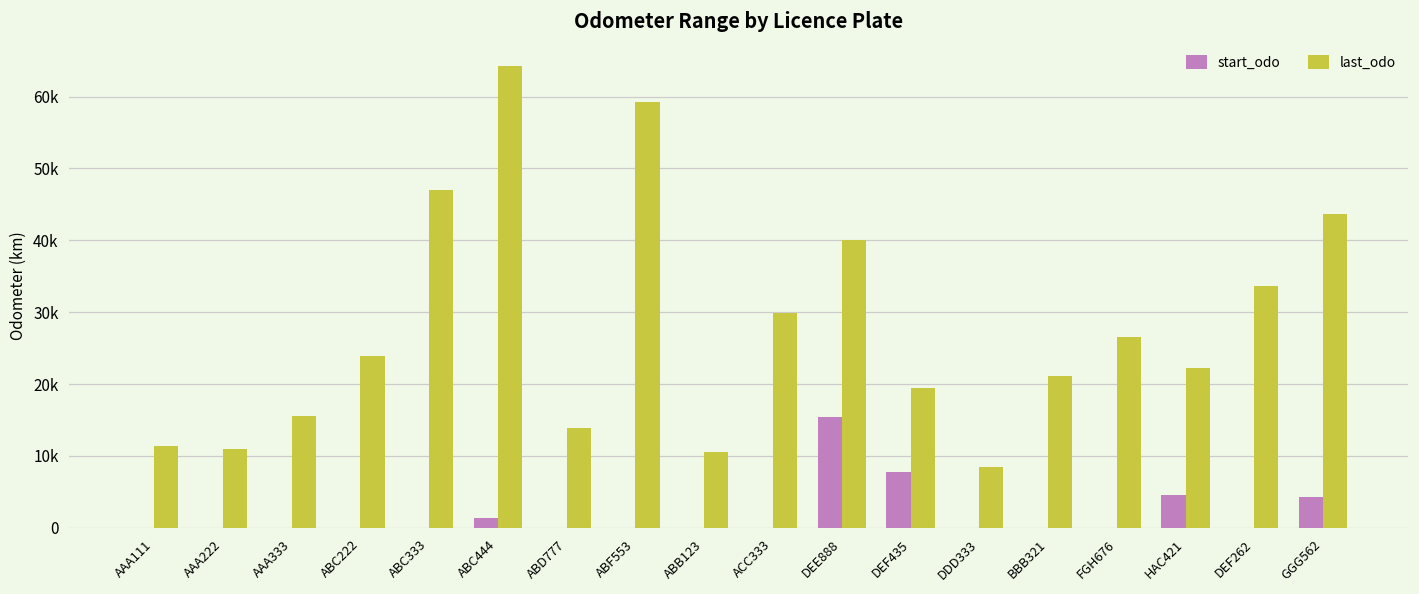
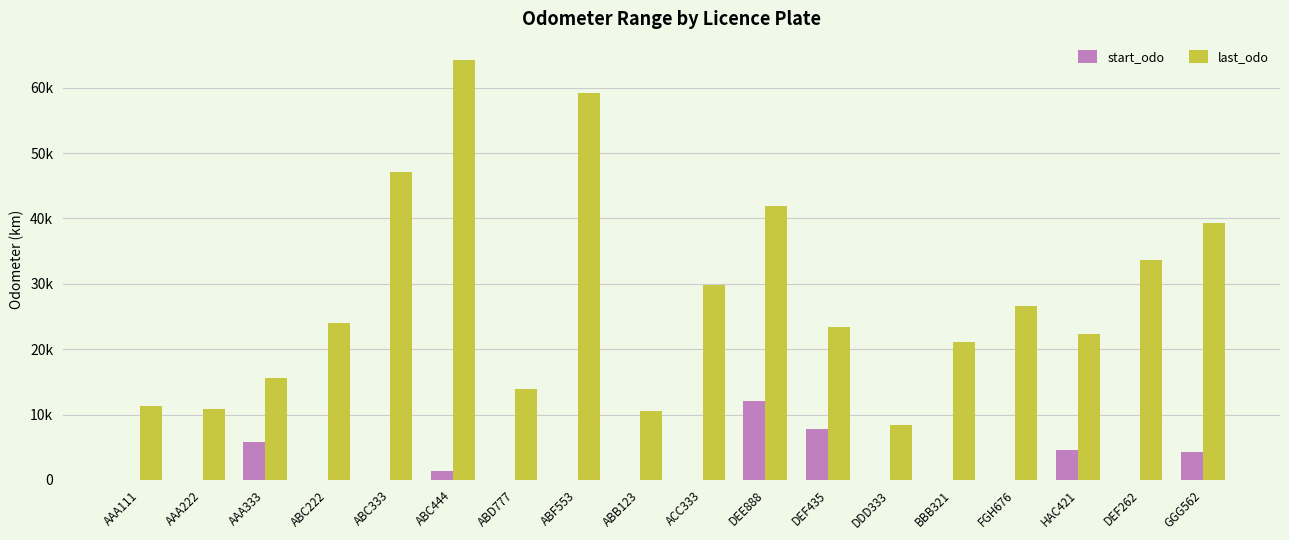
  {
    "start_odo": {
-     "AAA333": 0,
+     "AAA333": 6000,
      "ABC444": 1000,
-     "DEE888": 15000,
+     "DEE888": 12000,
      "DEF435": 8000,
      "HAC421": 5000,
      "GGG562": 4000
    },
    "last_odo": {
      "AAA111": 11000,
      "AAA222": 11000,
      "AAA333": 16000,
      "ABC222": 24000,
      "ABC333": 47000,
      "ABC444": 64000,
      "ABD777": 14000,
      "ABF553": 59000,
      "ABB123": 11000,
      "ACC333": 30000,
-     "DEE888": 40000,
-     "DEF435": 19000,
+     "DEE888": 42000,
+     "DEF435": 23000,
      "DDD333": 8000,
      "BBB321": 21000,
      "FGH676": 27000,
      "HAC421": 22000,
      "DEF262": 34000,
-     "GGG562": 44000
+     "GGG562": 39000
    }
  }
